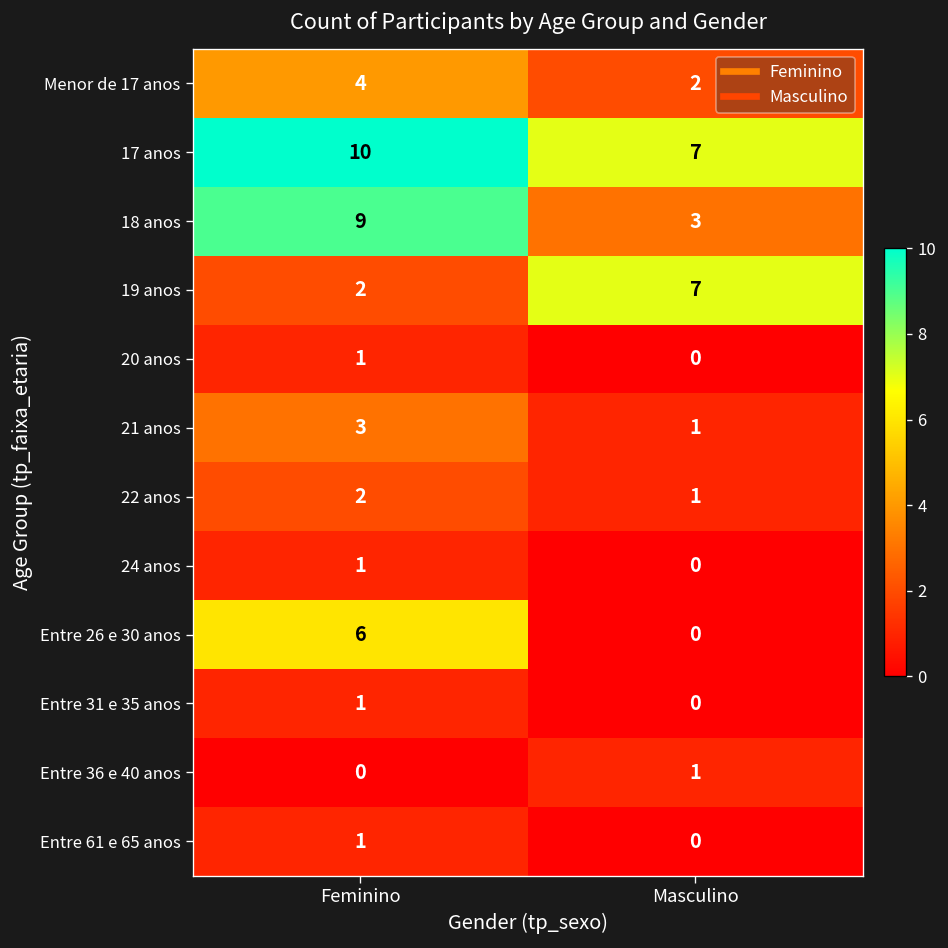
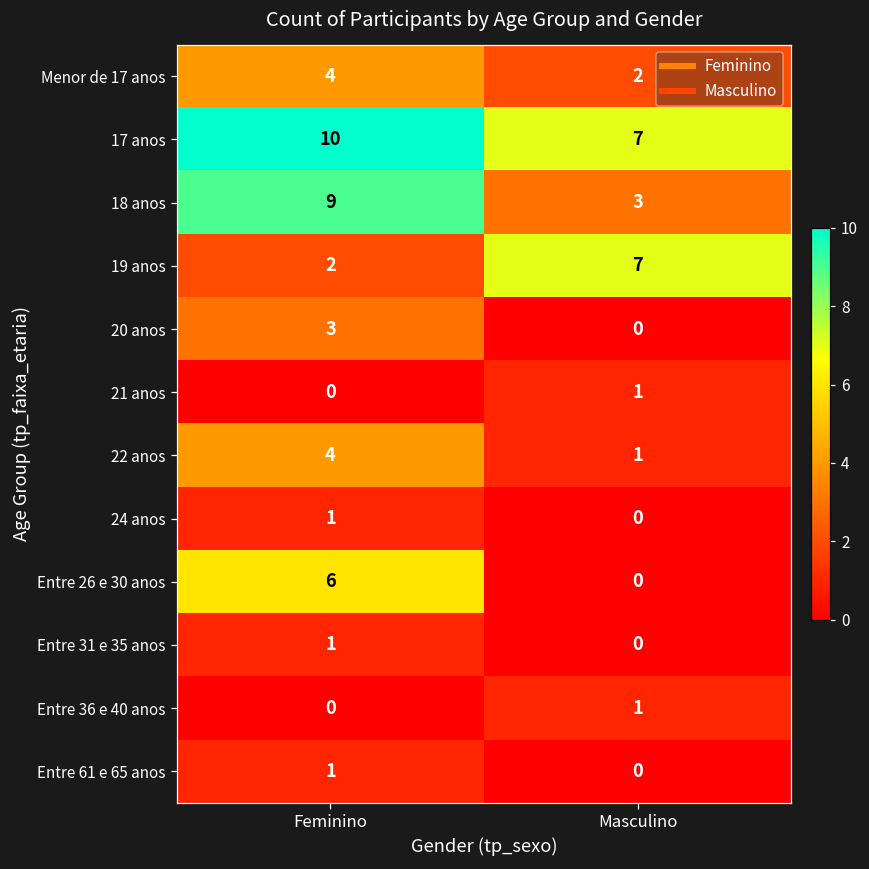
  {
    "Menor de 17 anos": {
      "Feminino": 4,
      "Masculino": 2
    },
    "17 anos": {
      "Feminino": 10,
      "Masculino": 7
    },
    "18 anos": {
      "Feminino": 9,
      "Masculino": 3
    },
    "19 anos": {
      "Feminino": 2,
      "Masculino": 7
    },
    "20 anos": {
-     "Feminino": 1,
+     "Feminino": 3,
      "Masculino": 0
    },
    "21 anos": {
-     "Feminino": 3,
+     "Feminino": 0,
      "Masculino": 1
    },
    "22 anos": {
-     "Feminino": 2,
+     "Feminino": 4,
      "Masculino": 1
    },
    "24 anos": {
      "Feminino": 1,
      "Masculino": 0
    },
    "Entre 26 e 30 anos": {
      "Feminino": 6,
      "Masculino": 0
    },
    "Entre 31 e 35 anos": {
      "Feminino": 1,
      "Masculino": 0
    },
    "Entre 36 e 40 anos": {
      "Feminino": 0,
      "Masculino": 1
    },
    "Entre 61 e 65 anos": {
      "Feminino": 1,
      "Masculino": 0
    }
  }
